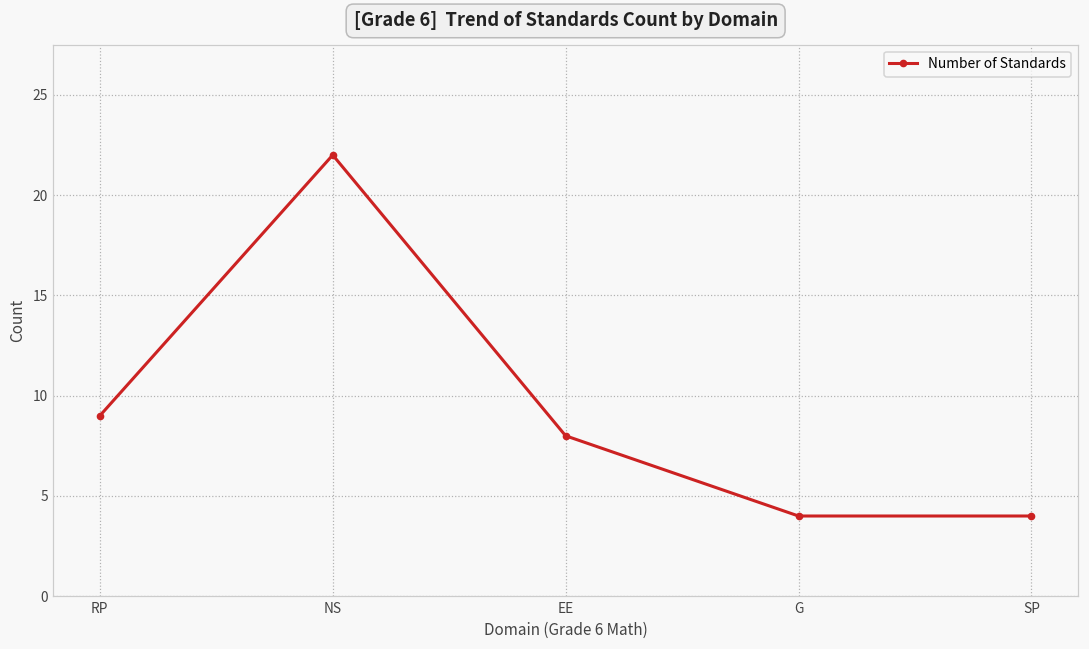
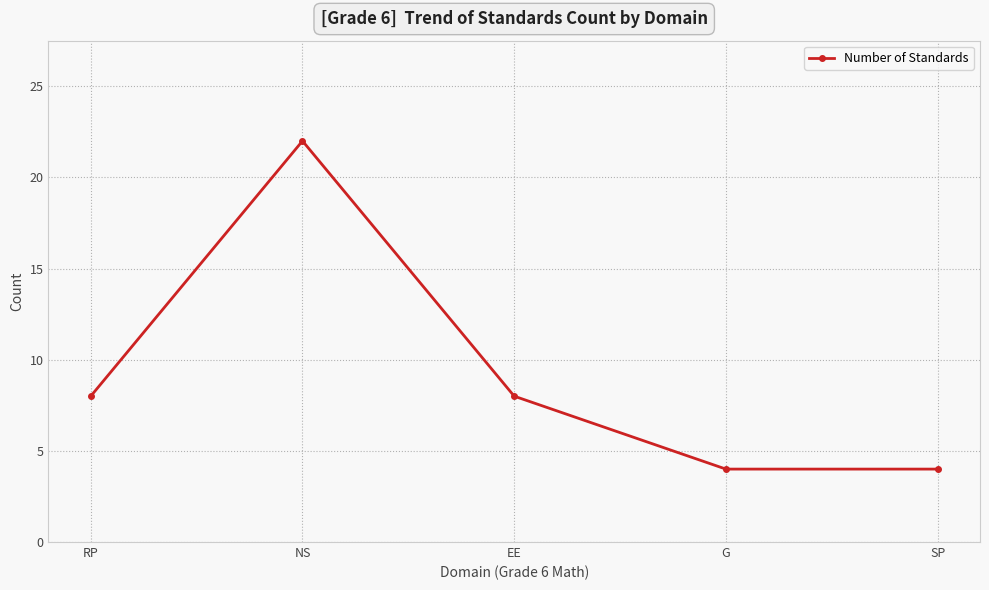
  {
-   "RP": 9,
+   "RP": 8,
    "NS": 22,
    "EE": 8,
    "G": 4,
    "SP": 4
  }
